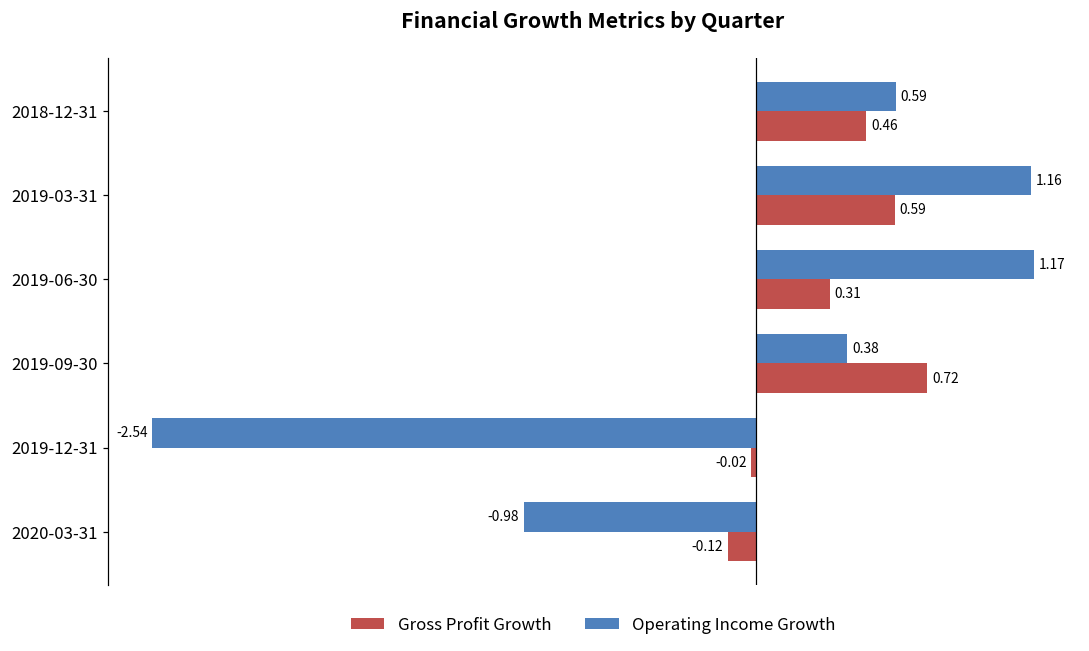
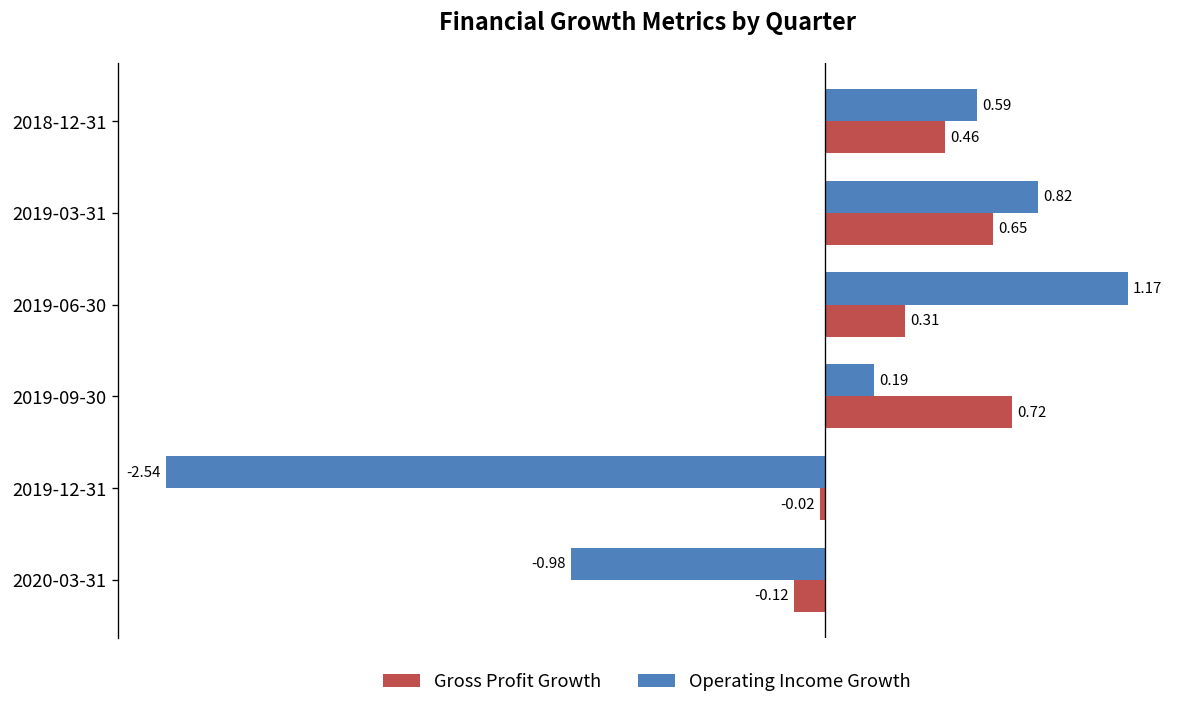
  {
    "Gross Profit Growth": {
      "2018-12-31": 0.46,
-     "2019-03-31": 0.59,
+     "2019-03-31": 0.65,
      "2019-06-30": 0.31,
      "2019-09-30": 0.72,
      "2019-12-31": -0.02,
      "2020-03-31": -0.12
    },
    "Operating Income Growth": {
      "2018-12-31": 0.59,
-     "2019-03-31": 1.16,
+     "2019-03-31": 0.82,
      "2019-06-30": 1.17,
-     "2019-09-30": 0.38,
+     "2019-09-30": 0.19,
      "2019-12-31": -2.54,
      "2020-03-31": -0.98
    }
  }
